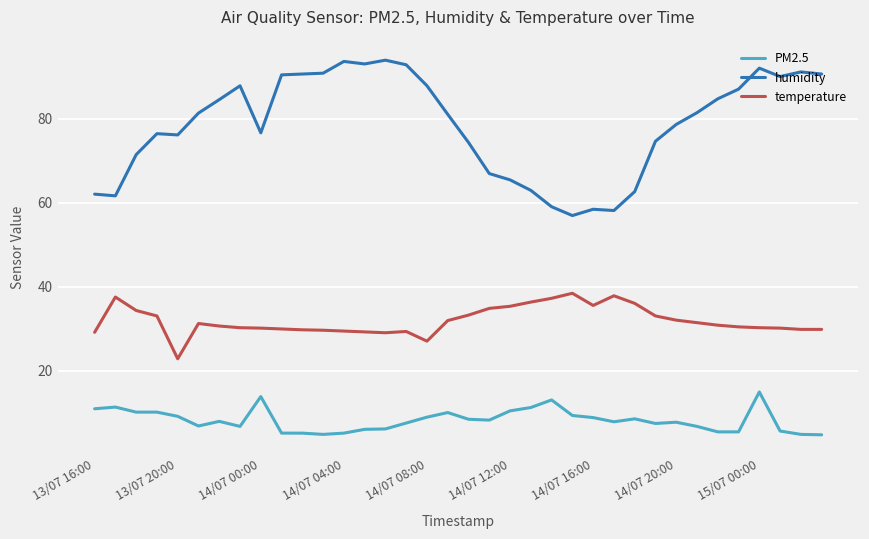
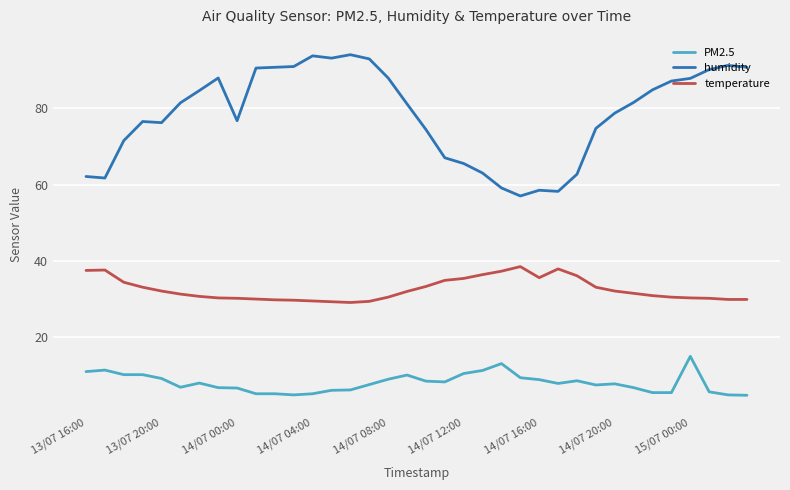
  {
    "PM2.5": {
      "13/07 16:00": 11,
      "13/07 20:00": 9,
-     "14/07 00:00": 14,
+     "14/07 00:00": 7,
      "14/07 04:00": 5,
      "14/07 08:00": 9,
      "14/07 12:00": 11,
      "14/07 16:00": 9,
      "14/07 20:00": 8,
      "15/07 00:00": 15
    },
    "humidity": {
      "13/07 16:00": 62,
      "13/07 20:00": 76,
      "14/07 00:00": 77,
      "14/07 04:00": 94,
      "14/07 08:00": 88,
      "14/07 12:00": 66,
      "14/07 16:00": 59,
      "14/07 20:00": 79,
-     "15/07 00:00": 92
+     "15/07 00:00": 88
    },
    "temperature": {
-     "13/07 16:00": 29,
-     "13/07 20:00": 23,
+     "13/07 16:00": 38,
+     "13/07 20:00": 32,
      "14/07 00:00": 30,
      "14/07 04:00": 30,
-     "14/07 08:00": 27,
+     "14/07 08:00": 31,
      "14/07 12:00": 35,
      "14/07 16:00": 36,
      "14/07 20:00": 32,
      "15/07 00:00": 30
    }
  }
